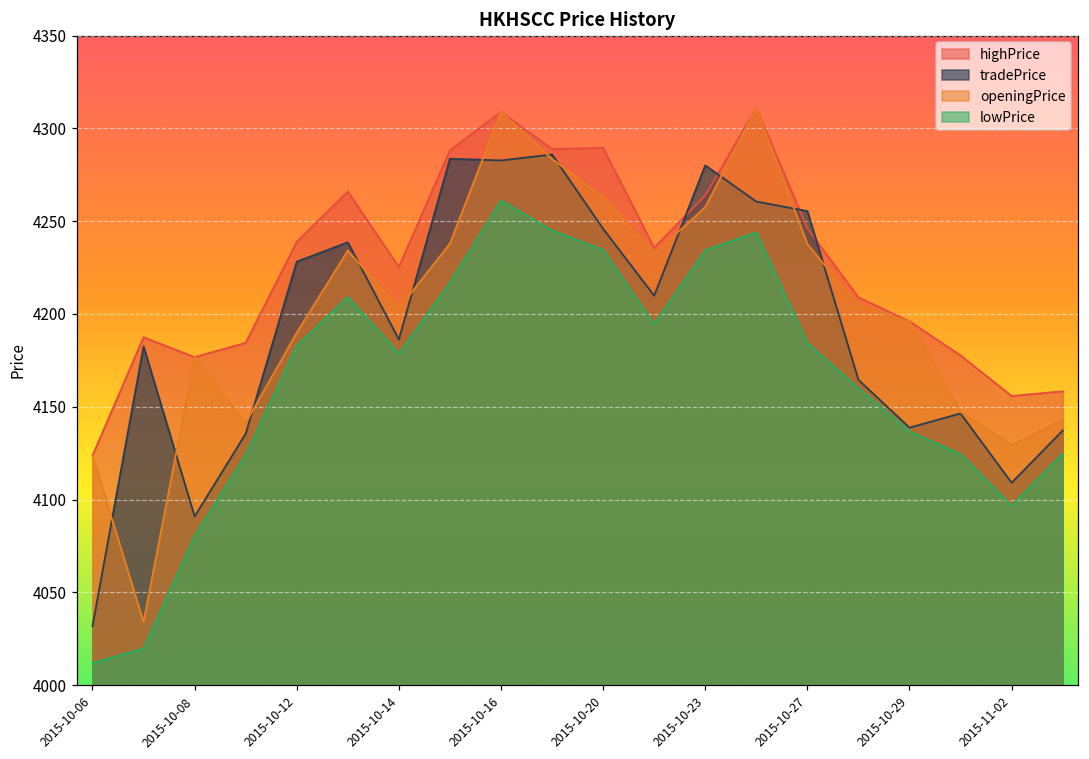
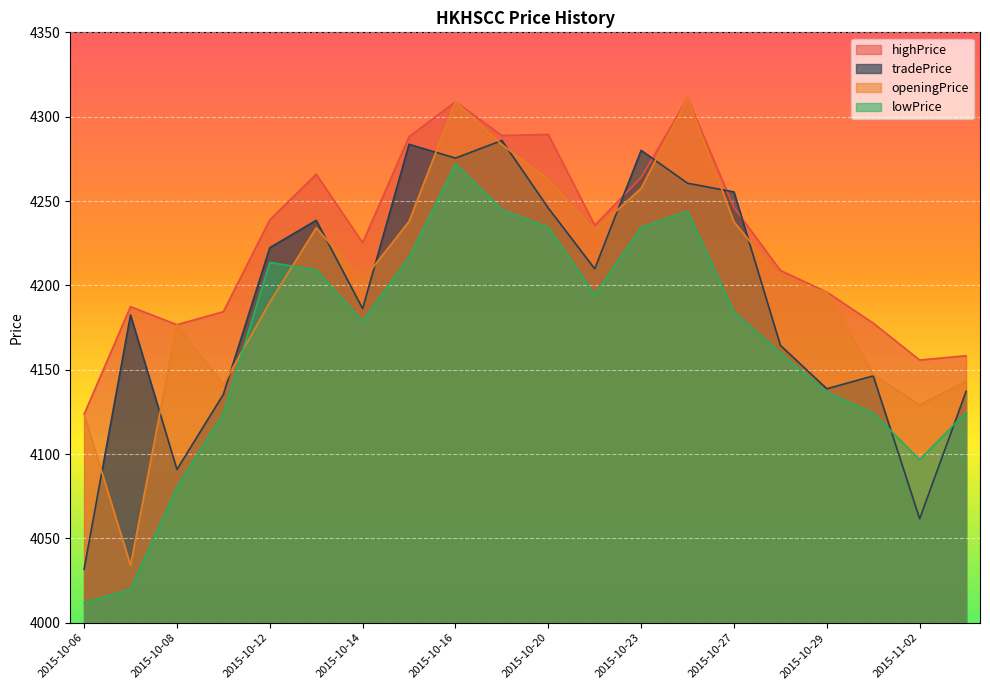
  {
    "tradePrice": {
      "2015-10-06": 4032,
      "2015-10-08": 4091,
-     "2015-10-12": 4228,
+     "2015-10-12": 4222,
      "2015-10-14": 4186,
-     "2015-10-16": 4283,
+     "2015-10-16": 4275,
      "2015-10-20": 4246,
      "2015-10-23": 4280,
      "2015-10-27": 4255,
      "2015-10-29": 4139,
-     "2015-11-02": 4109
+     "2015-11-02": 4062
    },
    "lowPrice": {
      "2015-10-06": 4012,
      "2015-10-08": 4080,
-     "2015-10-12": 4183,
+     "2015-10-12": 4214,
      "2015-10-14": 4179,
-     "2015-10-16": 4261,
+     "2015-10-16": 4272,
      "2015-10-20": 4234,
      "2015-10-23": 4234,
      "2015-10-27": 4184,
      "2015-10-29": 4137,
      "2015-11-02": 4097
    }
  }
